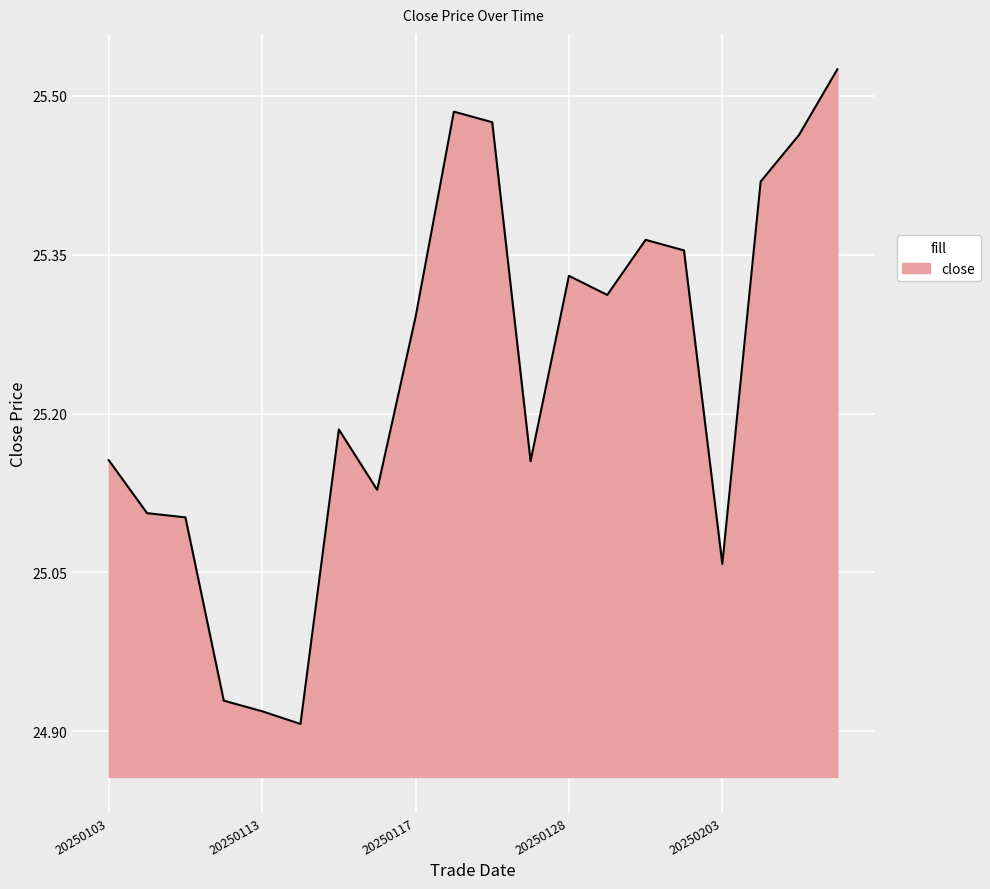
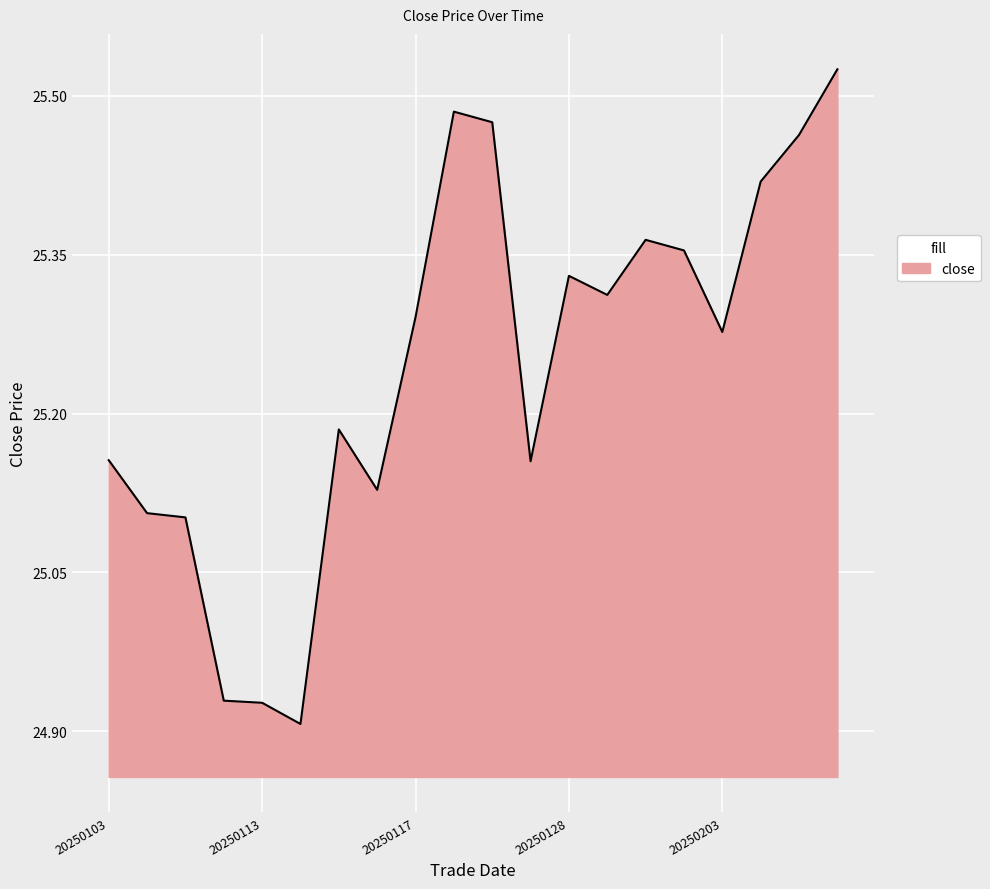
  {
    "20250103": 25.156,
-   "20250113": 24.919,
+   "20250113": 24.927,
    "20250117": 25.291,
    "20250128": 25.330,
-   "20250203": 25.058
+   "20250203": 25.277
  }
